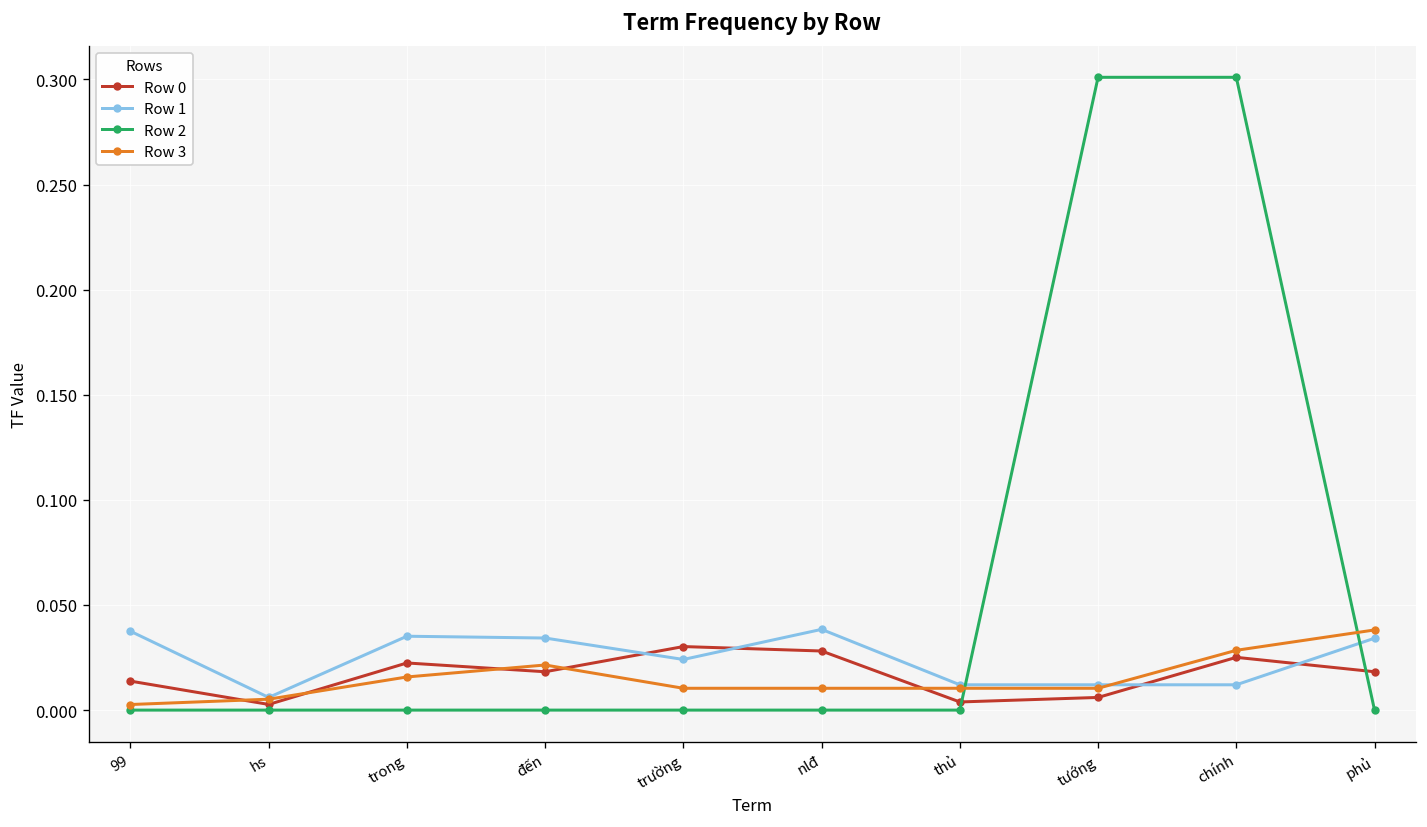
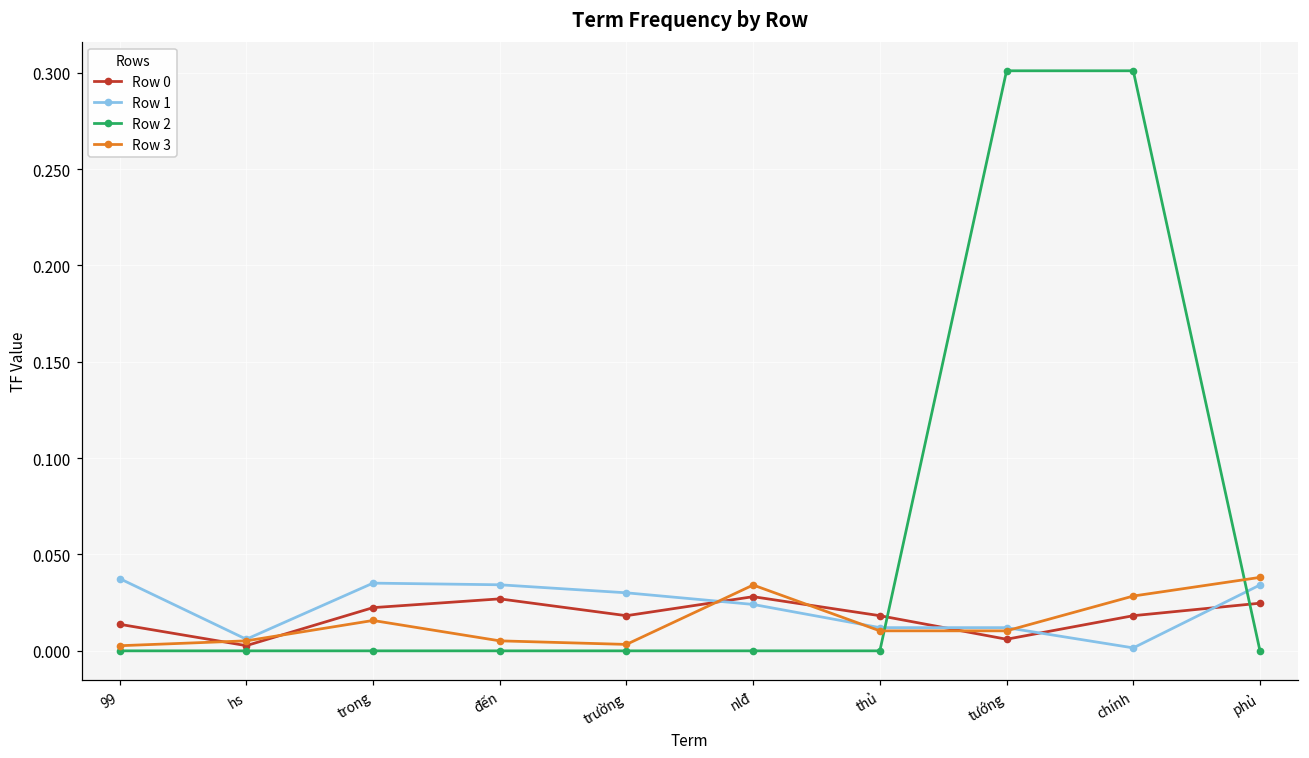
  {
    "Row 0": {
      "99": 0.014,
      "hs": 0.003,
      "trong": 0.022,
-     "đến": 0.018,
-     "trường": 0.030,
+     "đến": 0.027,
+     "trường": 0.018,
      "nlđ": 0.028,
-     "thủ": 0.004,
+     "thủ": 0.018,
      "tướng": 0.006,
-     "chính": 0.025,
-     "phủ": 0.018
+     "chính": 0.018,
+     "phủ": 0.025
    },
    "Row 1": {
      "99": 0.038,
      "trong": 0.035,
      "đến": 0.034,
-     "trường": 0.024,
-     "nlđ": 0.038,
+     "trường": 0.030,
+     "nlđ": 0.024,
      "thủ": 0.012,
      "tướng": 0.012,
-     "chính": 0.012,
+     "chính": 0.002,
      "phủ": 0.034
    },
    "Row 2": {
      "99": 0.000,
      "hs": 0.000,
      "trong": 0.000,
      "đến": 0.000,
      "trường": 0.000,
      "nlđ": 0.000,
      "thủ": 0.000,
      "tướng": 0.301,
      "chính": 0.301,
      "phủ": 0.000
    },
    "Row 3": {
      "99": 0.003,
      "trong": 0.016,
-     "đến": 0.021,
-     "trường": 0.010,
-     "nlđ": 0.010,
+     "đến": 0.005,
+     "trường": 0.003,
+     "nlđ": 0.034,
      "thủ": 0.010,
      "tướng": 0.010,
      "chính": 0.028,
      "phủ": 0.038
    }
  }
